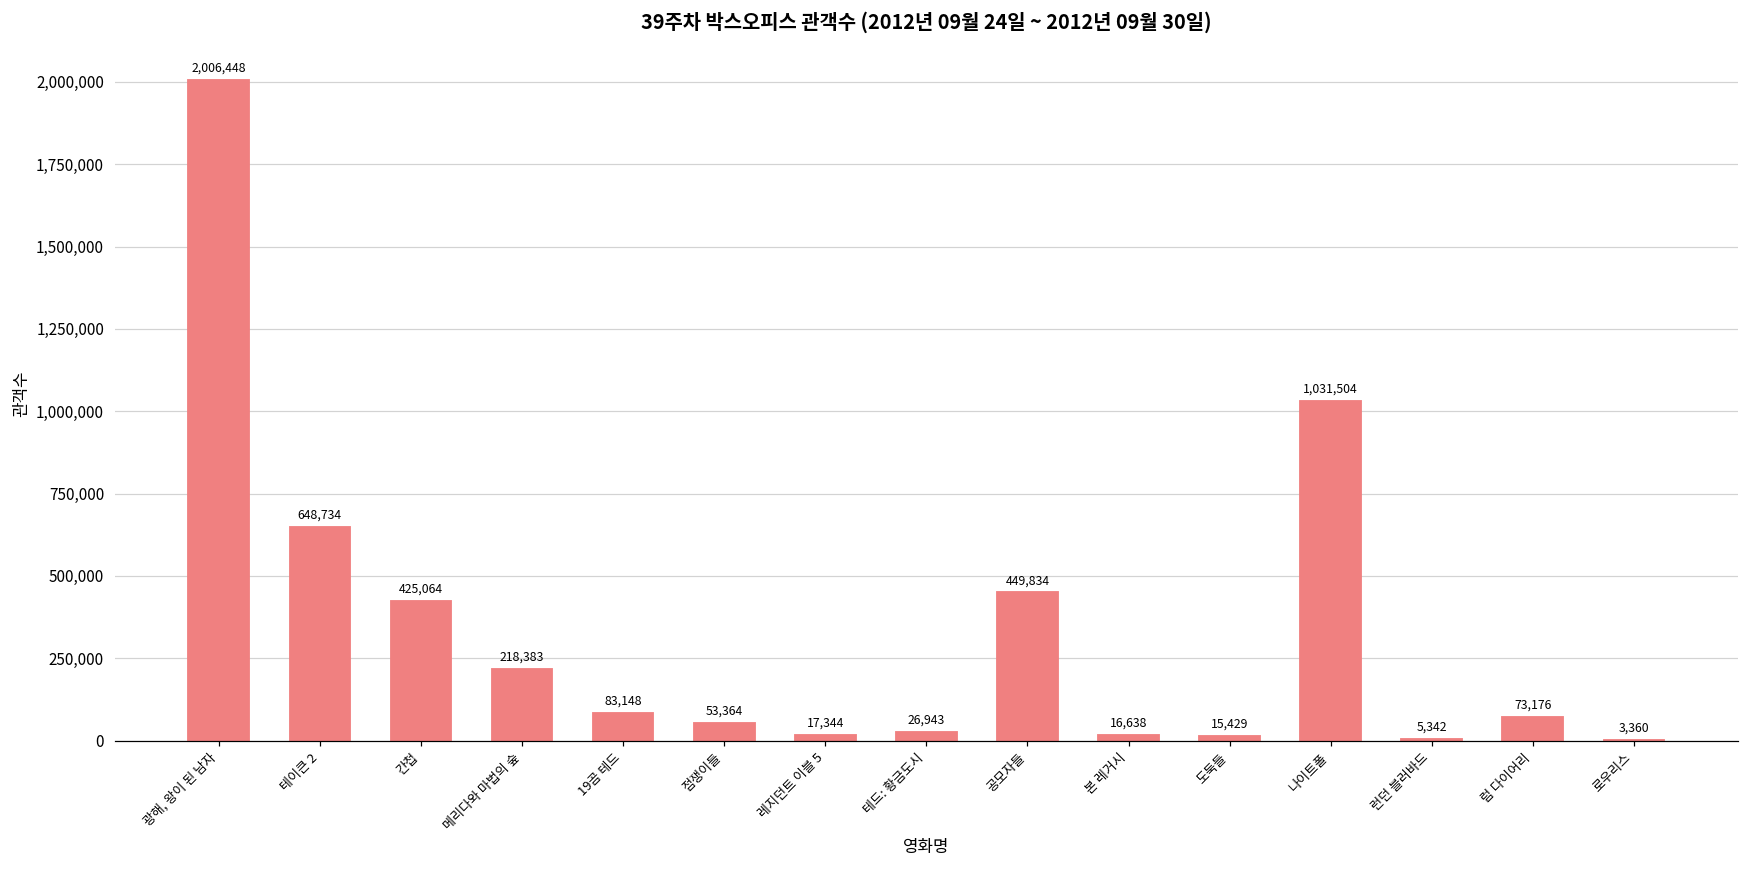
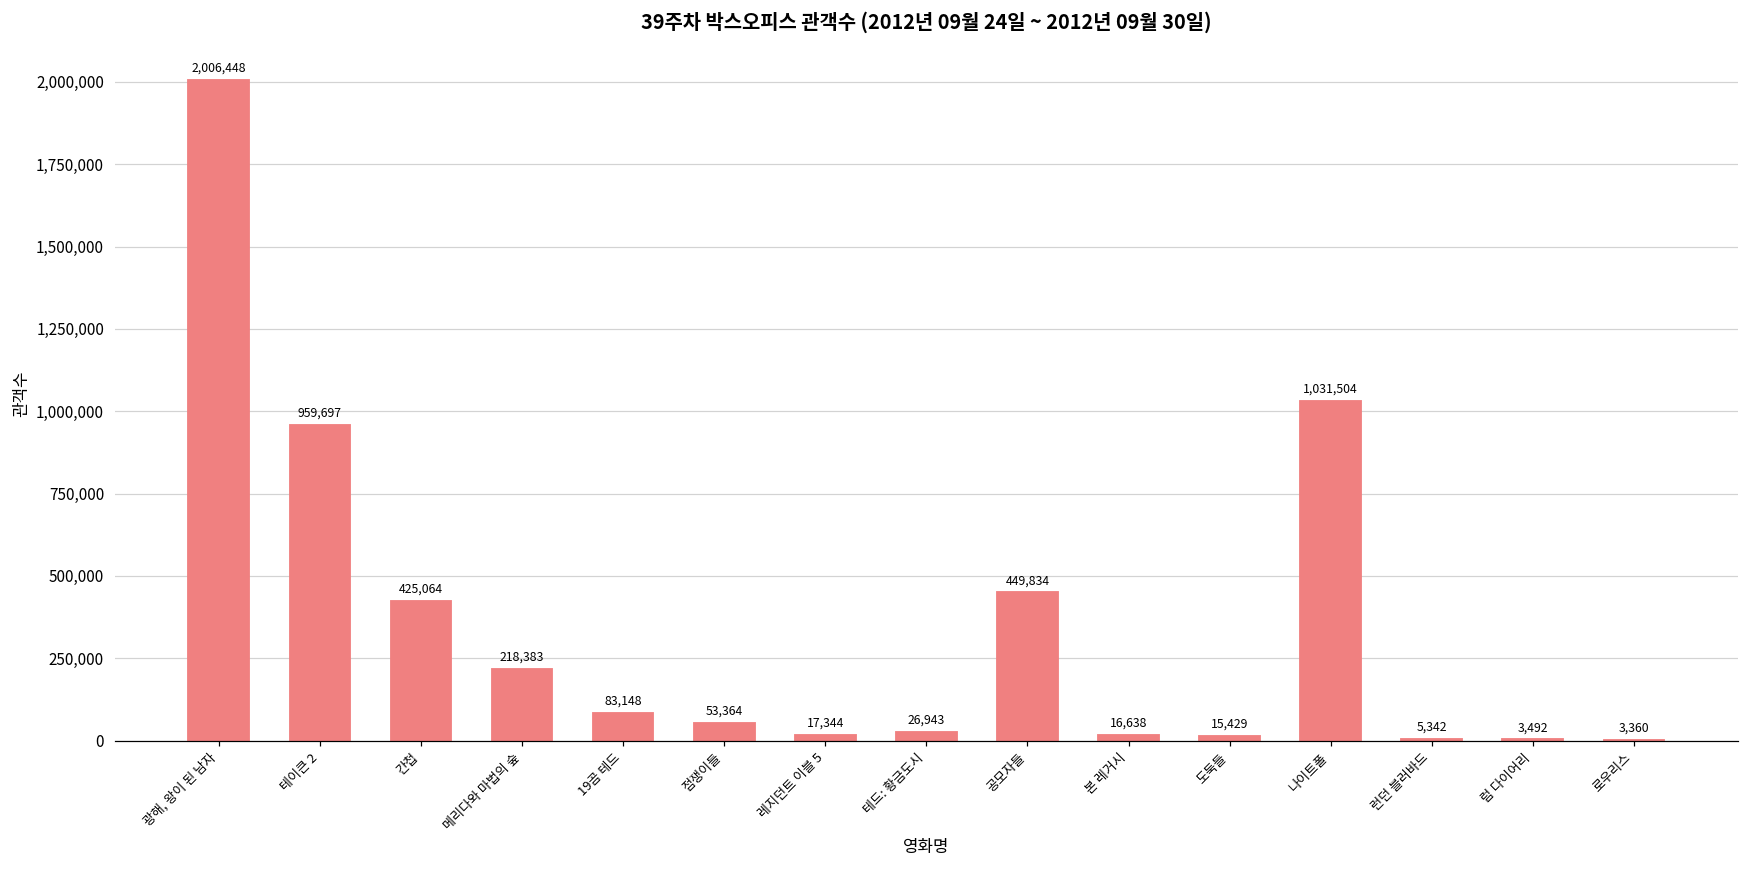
  {
    "광해, 왕이 된 남자": "2,006,448",
-   "테이큰 2": "648,734",
+   "테이큰 2": "959,697",
    "간첩": "425,064",
    "메리다와 마법의 숲": "218,383",
    "19곰 테드": "83,148",
    "점쟁이들": "53,364",
    "레지던트 이블 5": "17,344",
    "테드: 황금도시": "26,943",
    "공모자들": "449,834",
    "본 레거시": "16,638",
    "도둑들": "15,429",
    "나이트폴": "1,031,504",
    "런던 블러바드": "5,342",
-   "럼 다이어리": "73,176",
+   "럼 다이어리": "3,492",
    "로우리스": "3,360"
  }
